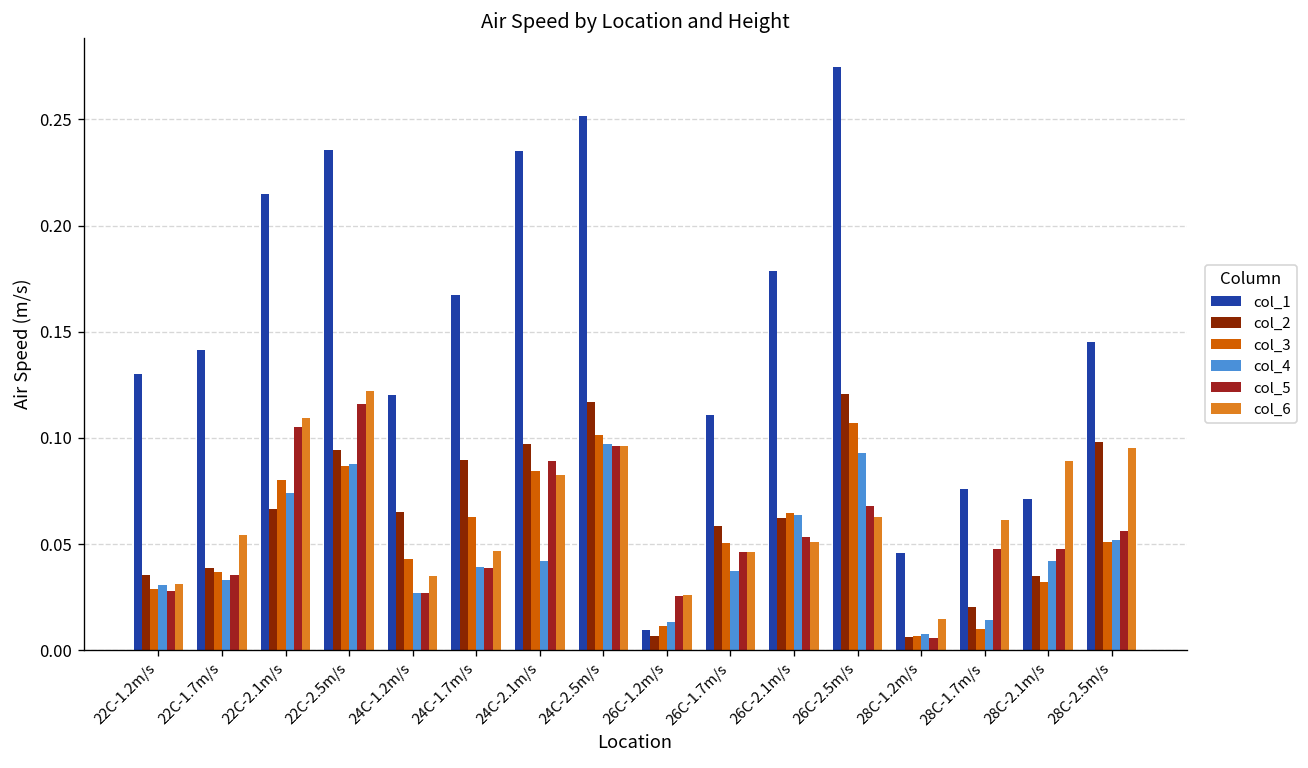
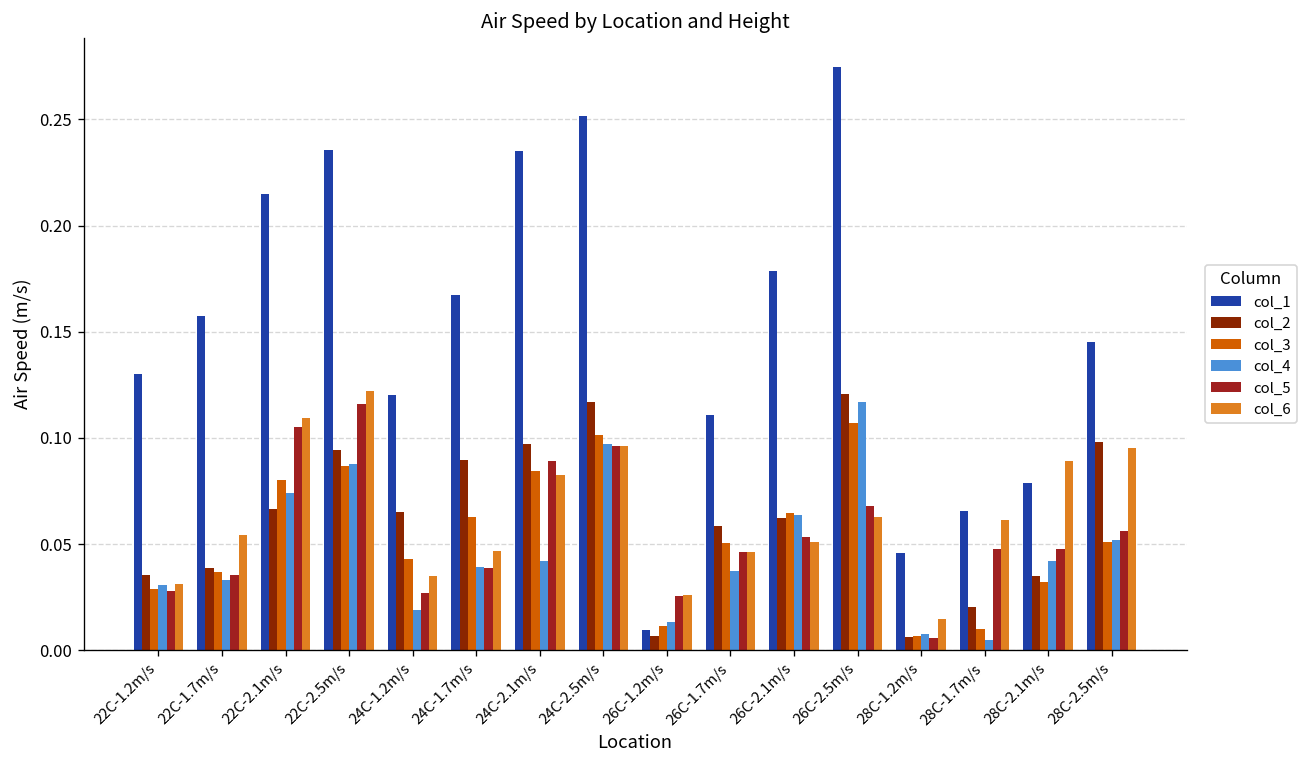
  {
    "col_1": {
      "22C-1.2m/s": 0.130,
-     "22C-1.7m/s": 0.141,
+     "22C-1.7m/s": 0.157,
      "22C-2.1m/s": 0.215,
      "22C-2.5m/s": 0.235,
      "24C-1.2m/s": 0.120,
      "24C-1.7m/s": 0.167,
      "24C-2.1m/s": 0.235,
      "24C-2.5m/s": 0.251,
      "26C-1.2m/s": 0.010,
      "26C-1.7m/s": 0.111,
      "26C-2.1m/s": 0.179,
      "26C-2.5m/s": 0.275,
      "28C-1.2m/s": 0.046,
-     "28C-1.7m/s": 0.076,
-     "28C-2.1m/s": 0.071,
+     "28C-1.7m/s": 0.065,
+     "28C-2.1m/s": 0.079,
      "28C-2.5m/s": 0.145
    },
    "col_4": {
      "22C-1.2m/s": 0.031,
      "22C-1.7m/s": 0.033,
      "22C-2.1m/s": 0.074,
      "22C-2.5m/s": 0.088,
-     "24C-1.2m/s": 0.027,
+     "24C-1.2m/s": 0.019,
      "24C-1.7m/s": 0.039,
      "24C-2.1m/s": 0.042,
      "24C-2.5m/s": 0.097,
      "26C-1.2m/s": 0.013,
      "26C-1.7m/s": 0.037,
      "26C-2.1m/s": 0.064,
-     "26C-2.5m/s": 0.093,
+     "26C-2.5m/s": 0.117,
      "28C-1.2m/s": 0.008,
-     "28C-1.7m/s": 0.014,
+     "28C-1.7m/s": 0.005,
      "28C-2.1m/s": 0.042,
      "28C-2.5m/s": 0.052
    }
  }
